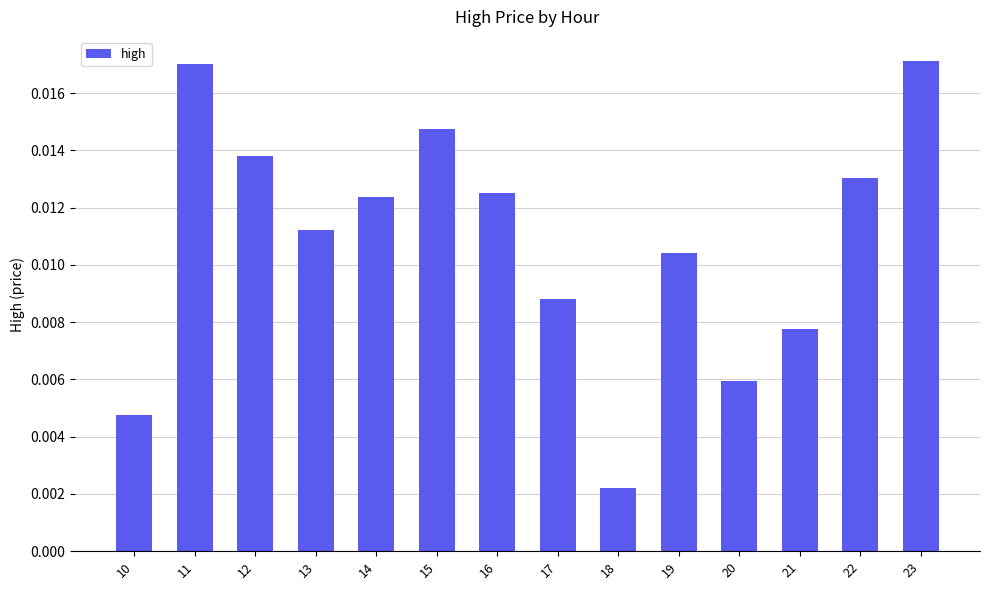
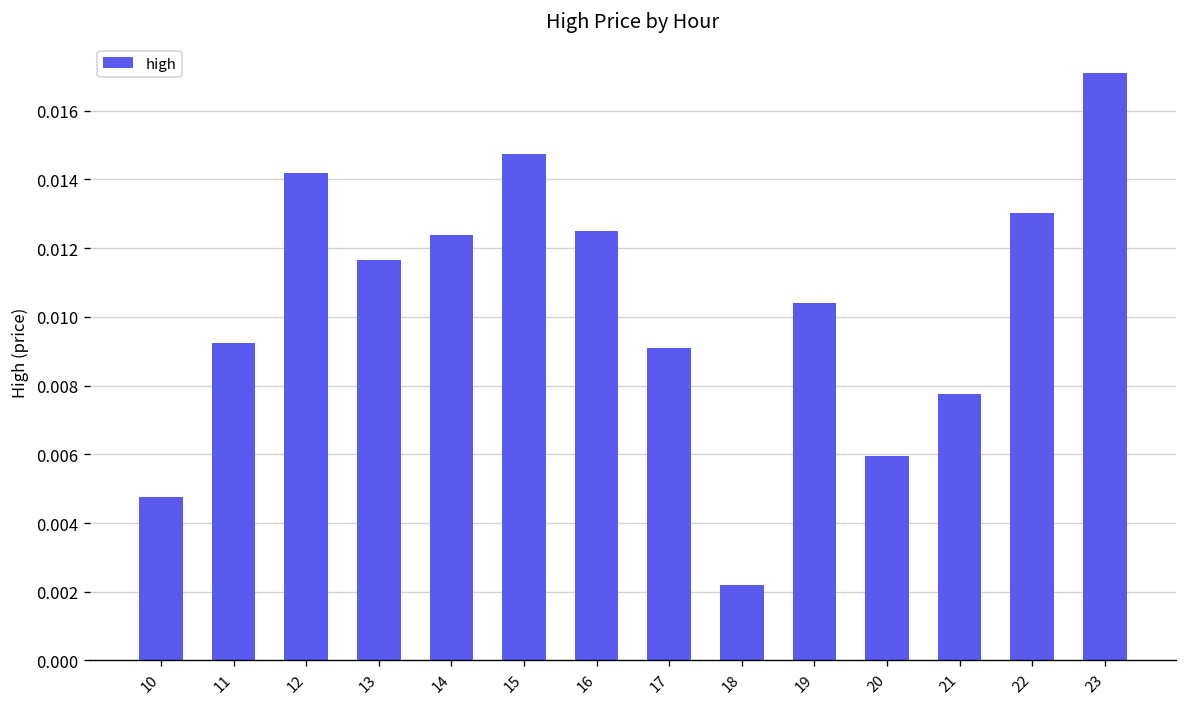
  {
    "10": 0.0048,
-   "11": 0.0170,
-   "12": 0.0138,
-   "13": 0.0112,
+   "11": 0.0092,
+   "12": 0.0142,
+   "13": 0.0117,
    "14": 0.0124,
    "15": 0.0147,
    "16": 0.0125,
-   "17": 0.0088,
+   "17": 0.0091,
    "18": 0.0022,
    "19": 0.0104,
    "20": 0.0060,
    "21": 0.0078,
    "22": 0.0130,
    "23": 0.0171
  }
